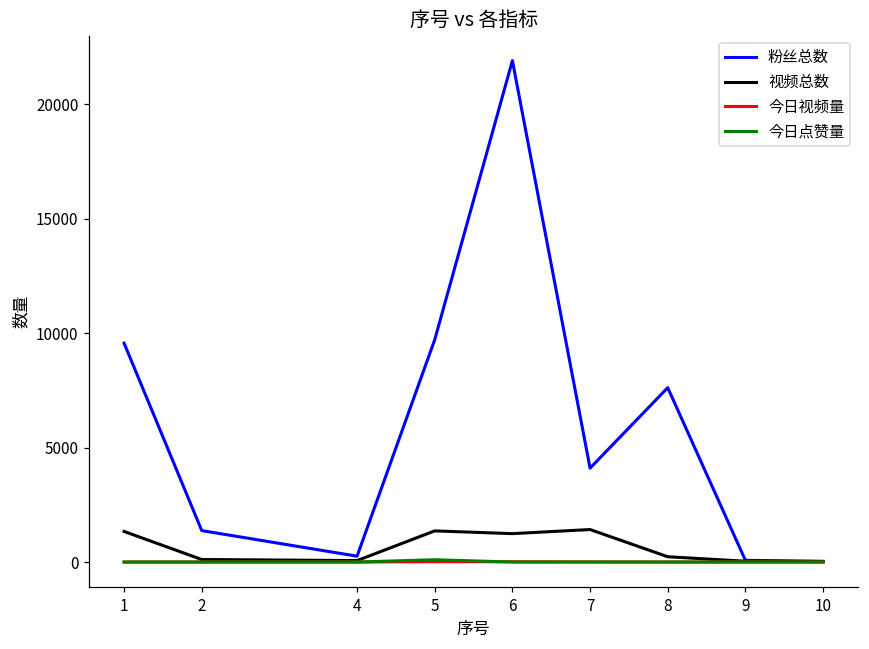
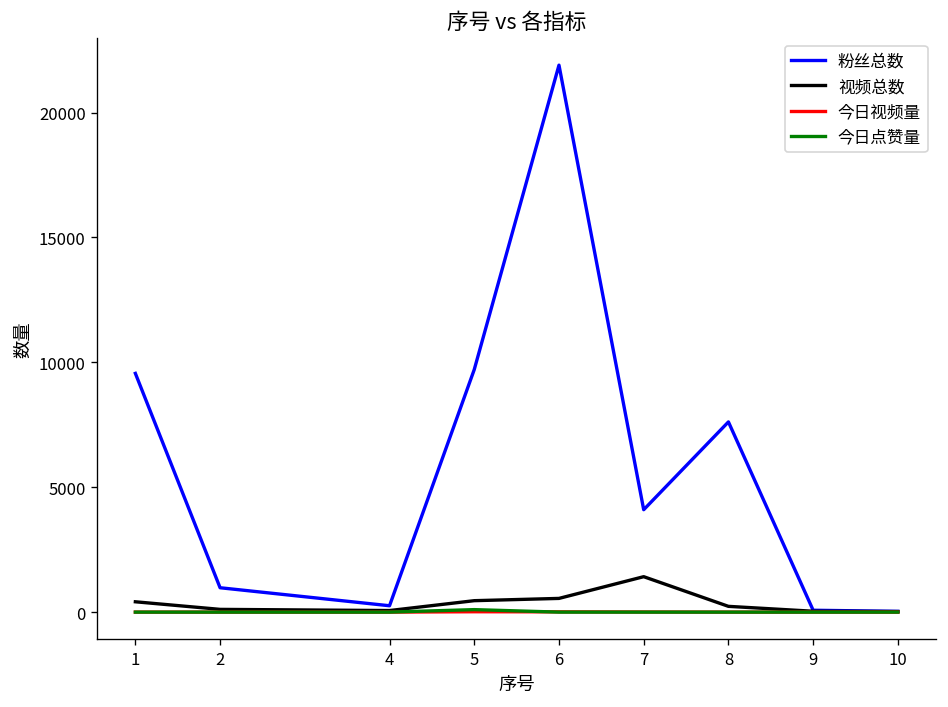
  {
    "粉丝总数": {
      "1": 9600,
-     "2": 1400,
+     "2": 1000,
      "4": 300,
      "5": 9700,
      "6": 21900,
      "7": 4100,
      "8": 7600
    },
    "视频总数": {
-     "1": 1300,
-     "5": 1400,
-     "6": 1200,
+     "1": 400,
+     "5": 500,
+     "6": 500,
      "7": 1400,
      "8": 200
    }
  }
